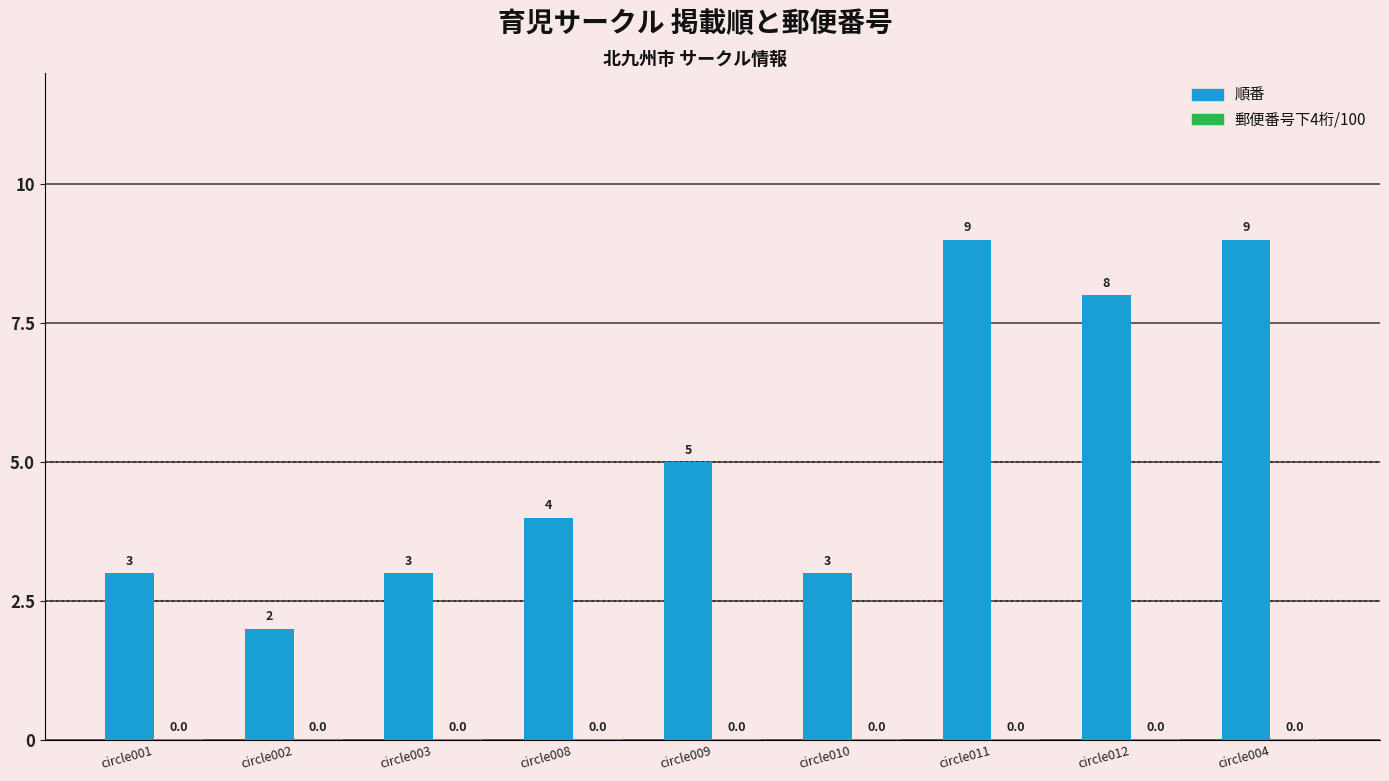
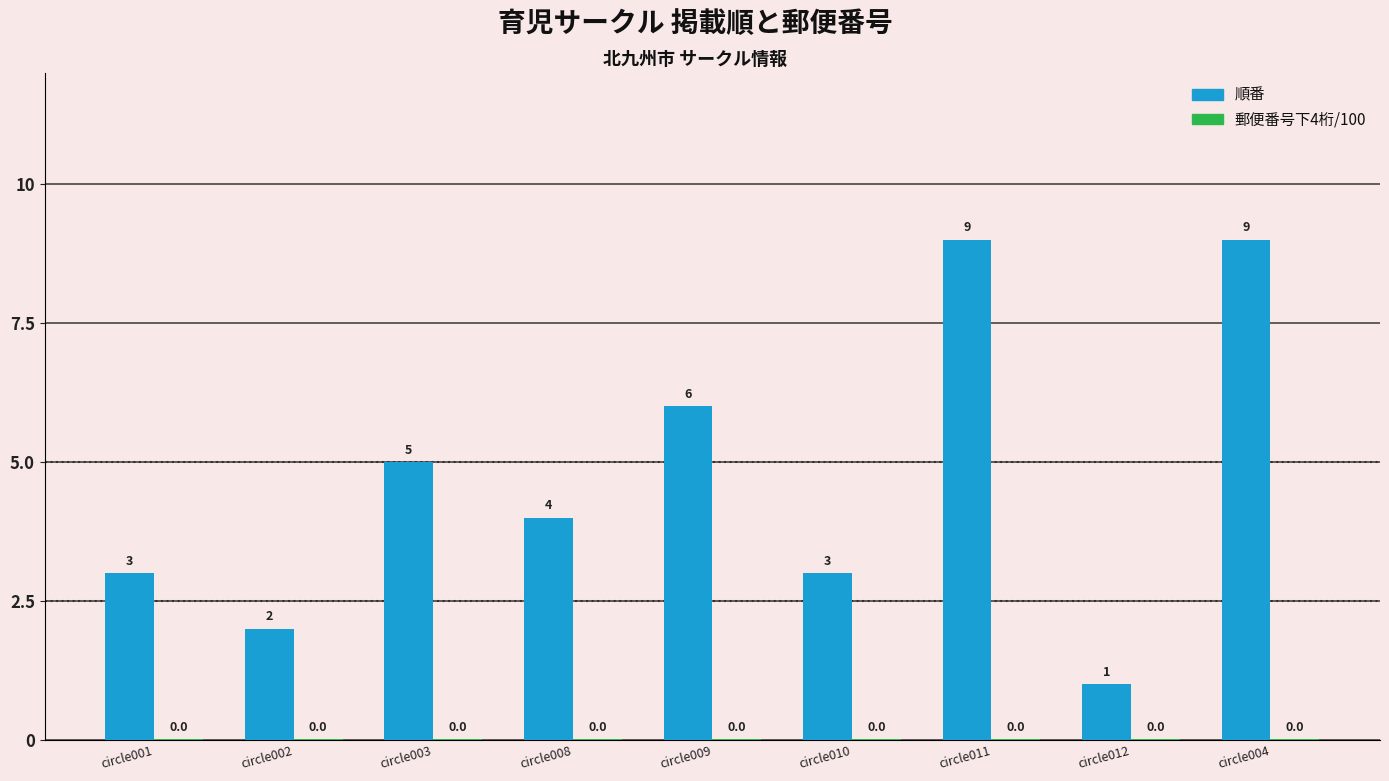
  {
    "順番": {
      "circle001": 3,
      "circle002": 2,
-     "circle003": 3,
+     "circle003": 5,
      "circle008": 4,
-     "circle009": 5,
+     "circle009": 6,
      "circle010": 3,
      "circle011": 9,
-     "circle012": 8,
+     "circle012": 1,
      "circle004": 9
    },
    "郵便番号下4桁/100": {
      "circle001": 0.0,
      "circle002": 0.0,
      "circle003": 0.0,
      "circle008": 0.0,
      "circle009": 0.0,
      "circle010": 0.0,
      "circle011": 0.0,
      "circle012": 0.0,
      "circle004": 0.0
    }
  }
